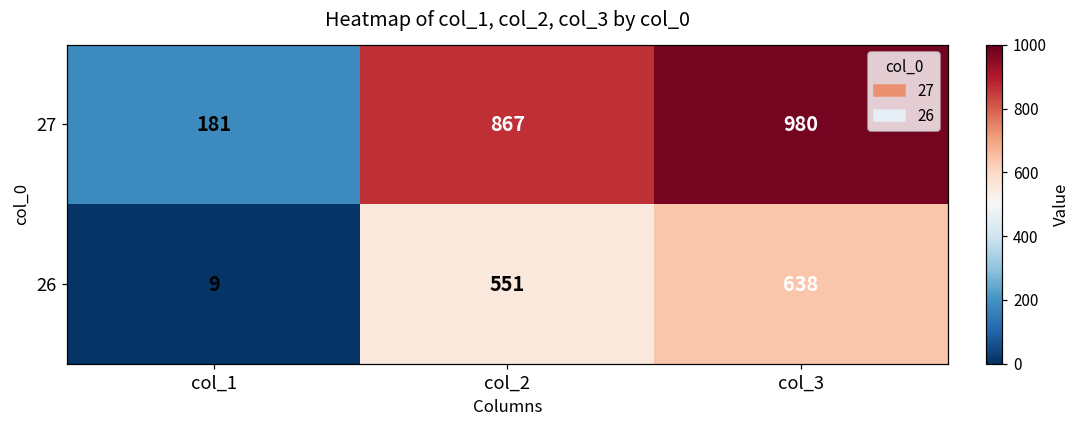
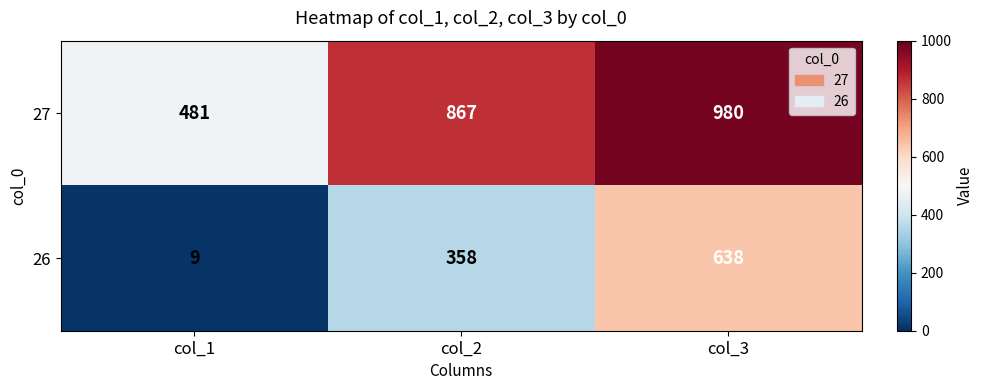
  {
    "27": {
-     "col_1": 181,
+     "col_1": 481,
      "col_2": 867,
      "col_3": 980
    },
    "26": {
      "col_1": 9,
-     "col_2": 551,
+     "col_2": 358,
      "col_3": 638
    }
  }
